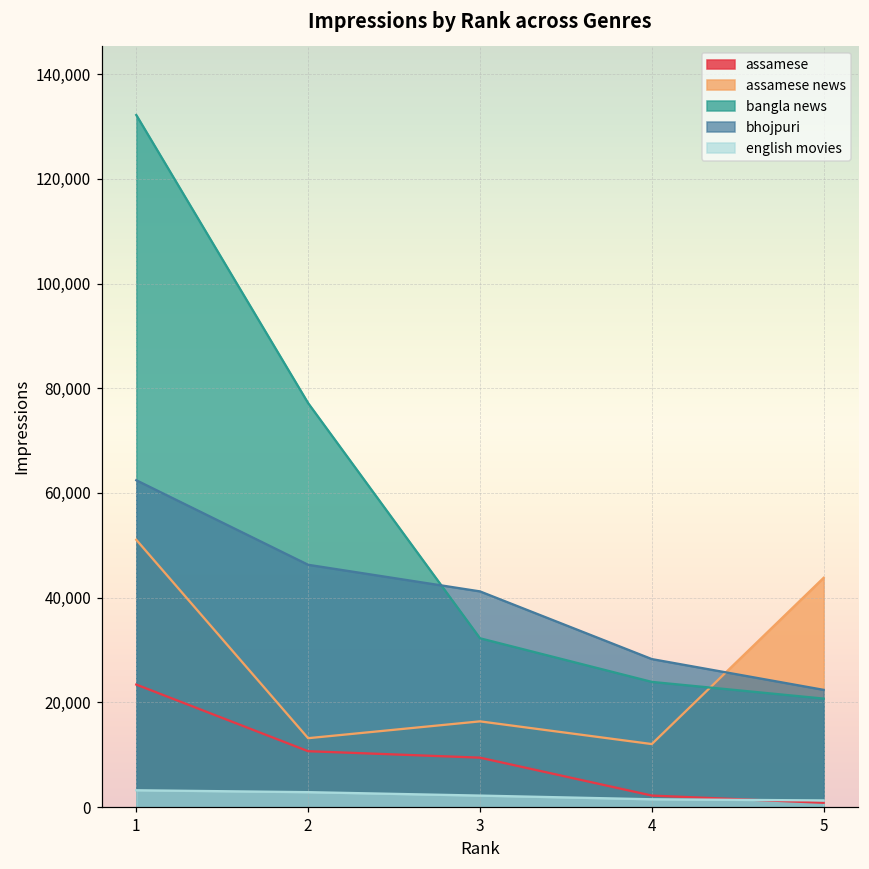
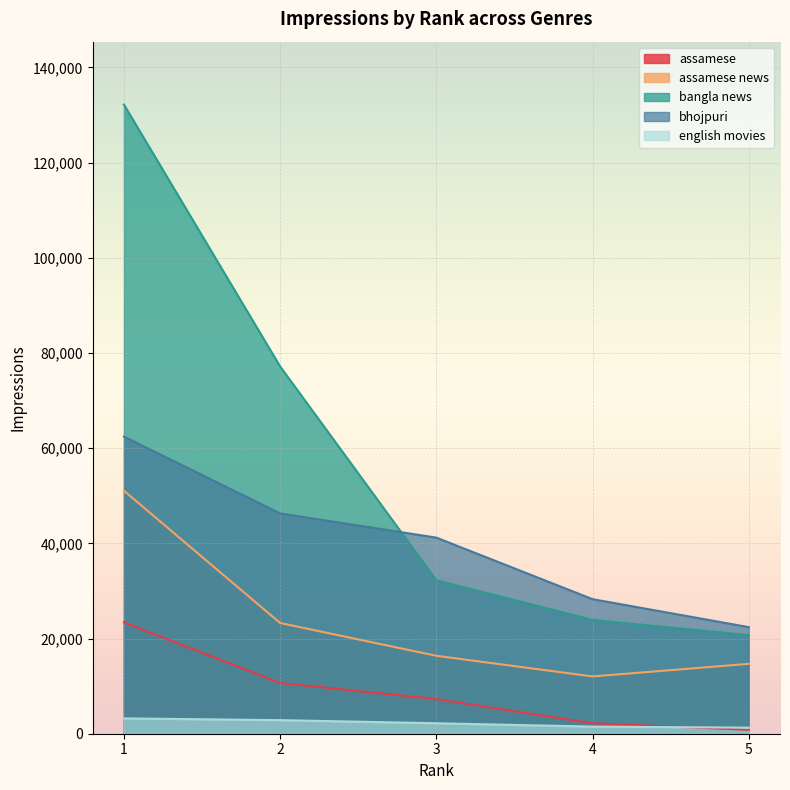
  {
    "assamese": {
      "1": "23,000",
      "2": "11,000",
-     "3": "9,000",
+     "3": "7,000",
      "4": "2,000"
    },
    "assamese news": {
      "1": "51,000",
-     "2": "13,000",
+     "2": "23,000",
      "3": "16,000",
      "4": "12,000",
-     "5": "44,000"
+     "5": "15,000"
    },
    "english movies": {
      "1": "3,000",
      "2": "3,000",
      "3": "2,000",
      "4": "1,000"
    }
  }
